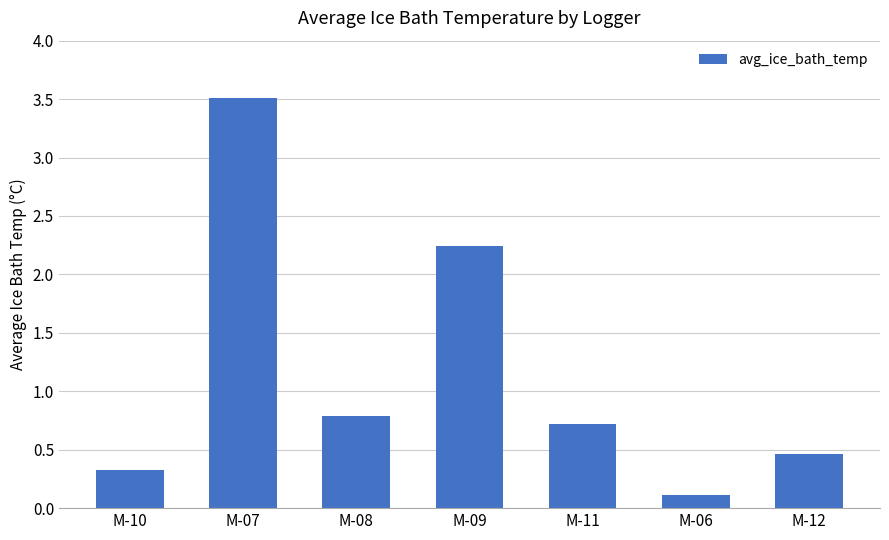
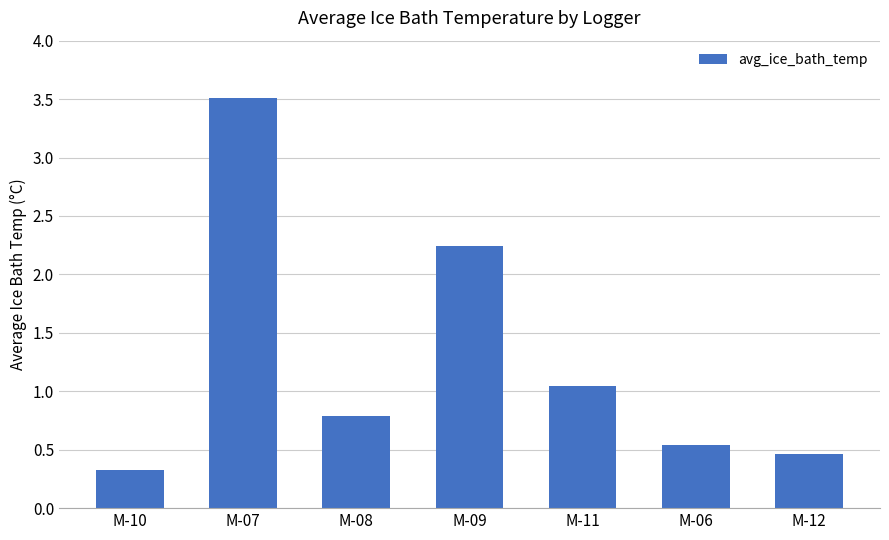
  {
    "M-10": 0.33,
    "M-07": 3.51,
    "M-08": 0.79,
    "M-09": 2.25,
-   "M-11": 0.72,
-   "M-06": 0.11,
+   "M-11": 1.05,
+   "M-06": 0.54,
    "M-12": 0.46
  }
